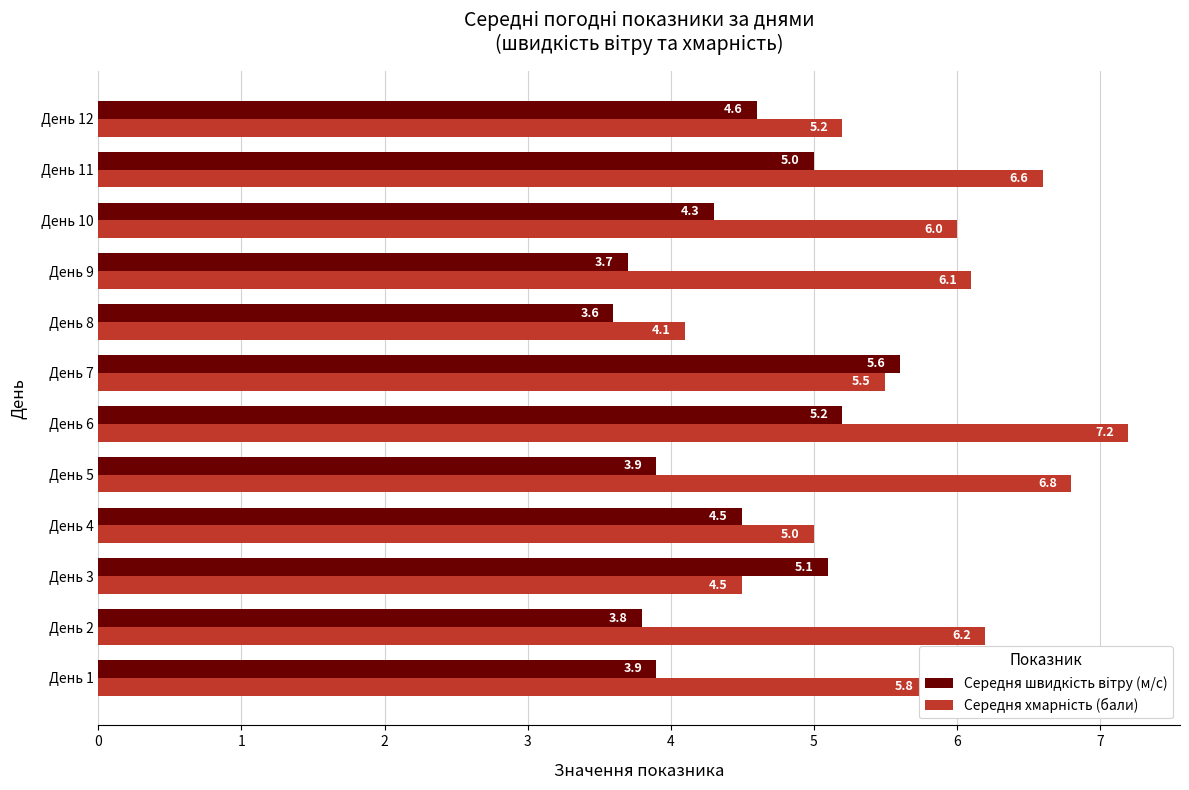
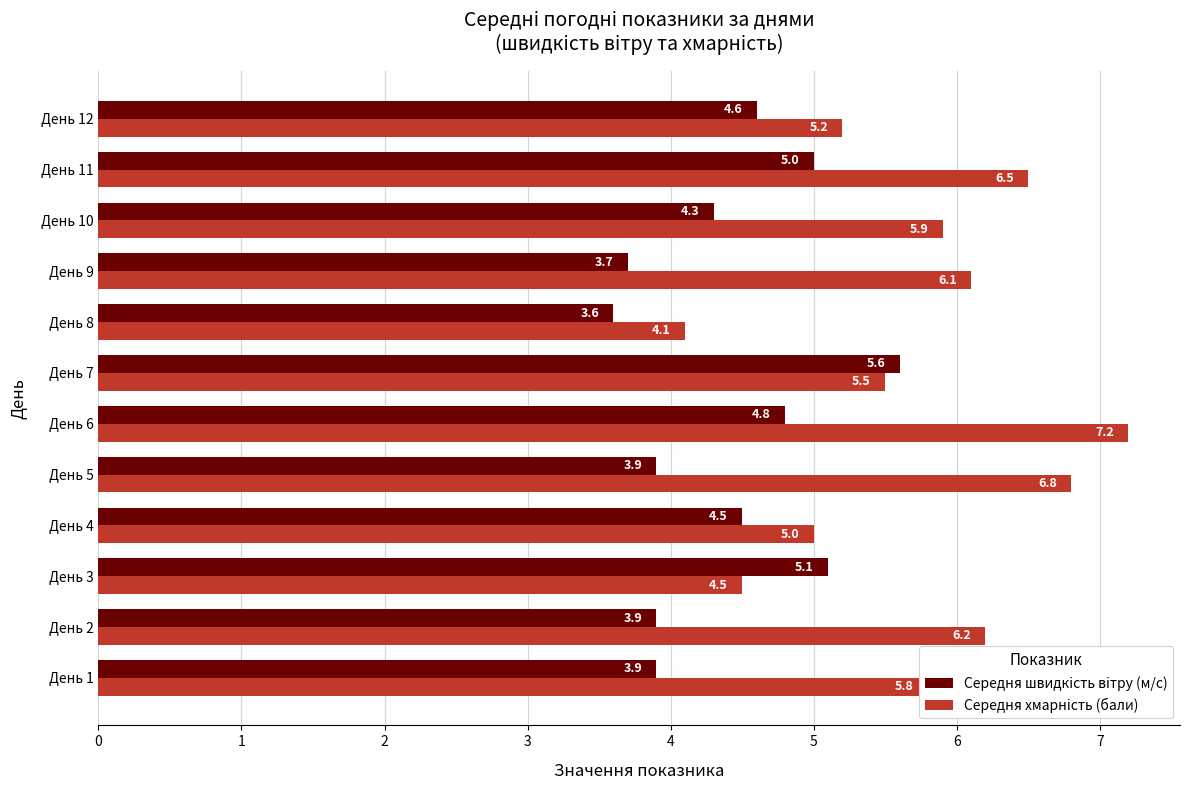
  {
    "Середня швидкість вітру (м/с)": {
      "День 12": 4.6,
      "День 11": 5.0,
      "День 10": 4.3,
      "День 9": 3.7,
      "День 8": 3.6,
      "День 7": 5.6,
-     "День 6": 5.2,
+     "День 6": 4.8,
      "День 5": 3.9,
      "День 4": 4.5,
      "День 3": 5.1,
-     "День 2": 3.8,
+     "День 2": 3.9,
      "День 1": 3.9
    },
    "Середня хмарність (бали)": {
      "День 12": 5.2,
-     "День 11": 6.6,
-     "День 10": 6.0,
+     "День 11": 6.5,
+     "День 10": 5.9,
      "День 9": 6.1,
      "День 8": 4.1,
      "День 7": 5.5,
      "День 6": 7.2,
      "День 5": 6.8,
      "День 4": 5.0,
      "День 3": 4.5,
      "День 2": 6.2
    }
  }
